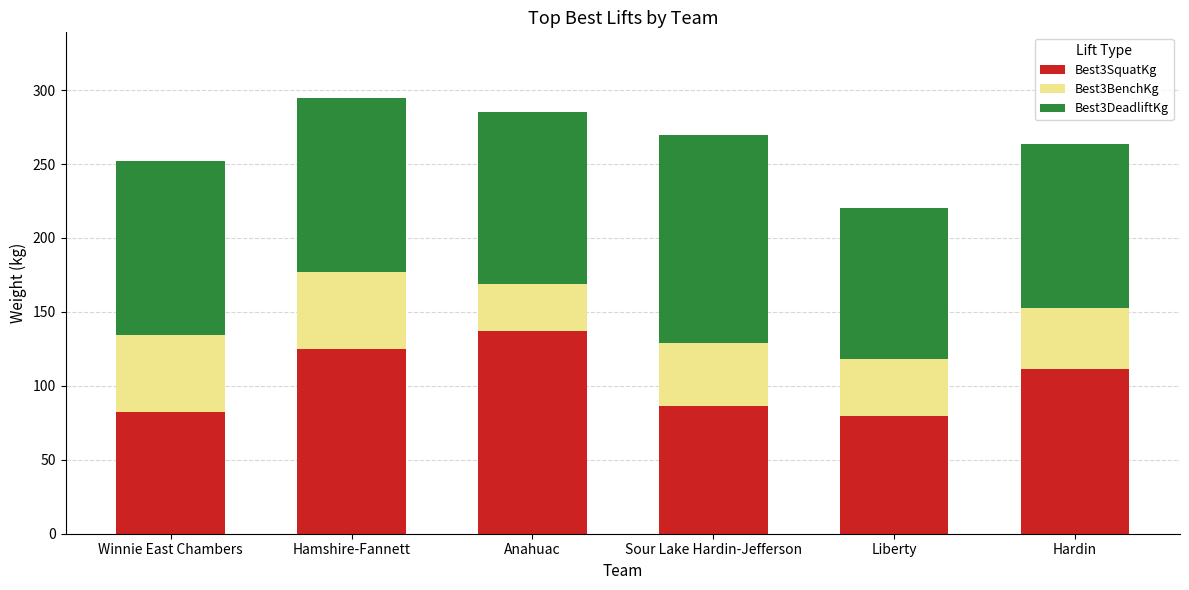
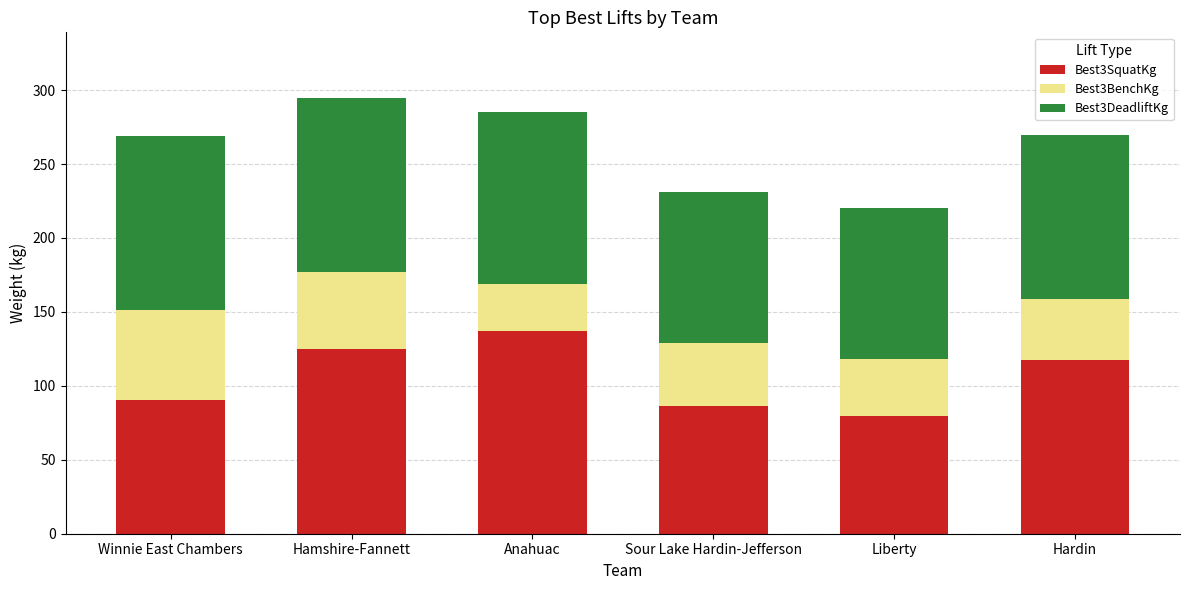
  {
    "Best3SquatKg": {
-     "Winnie East Chambers": 82,
+     "Winnie East Chambers": 91,
      "Hamshire-Fannett": 125,
      "Anahuac": 137,
      "Sour Lake Hardin-Jefferson": 86,
      "Liberty": 79,
-     "Hardin": 111
+     "Hardin": 117
    },
    "Best3BenchKg": {
-     "Winnie East Chambers": 52,
+     "Winnie East Chambers": 60,
      "Hamshire-Fannett": 52,
      "Anahuac": 32,
      "Sour Lake Hardin-Jefferson": 43,
      "Liberty": 39,
      "Hardin": 41
    },
    "Best3DeadliftKg": {
      "Winnie East Chambers": 118,
      "Hamshire-Fannett": 118,
      "Anahuac": 116,
-     "Sour Lake Hardin-Jefferson": 140,
+     "Sour Lake Hardin-Jefferson": 102,
      "Liberty": 102,
      "Hardin": 111
    }
  }
